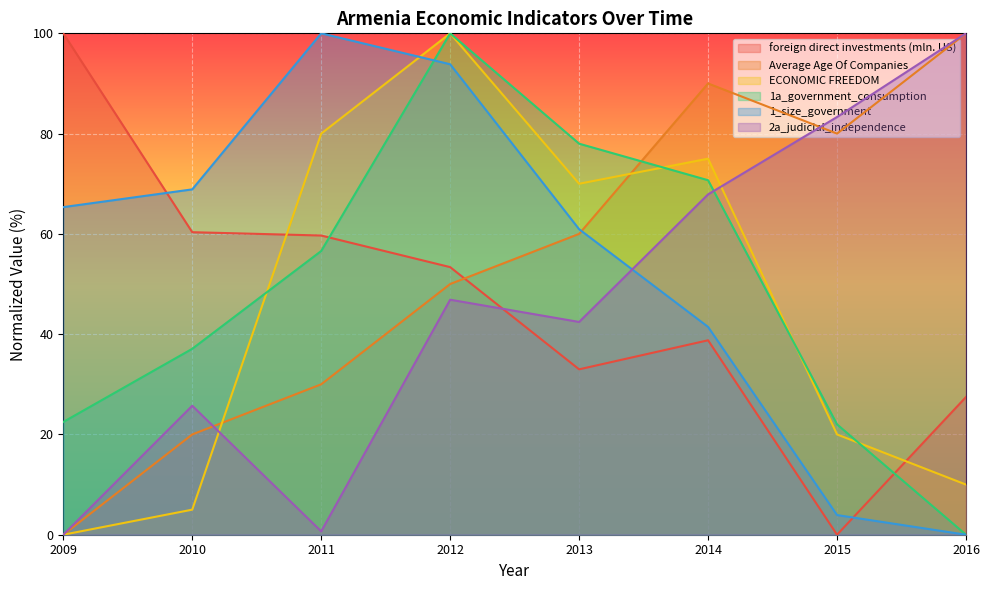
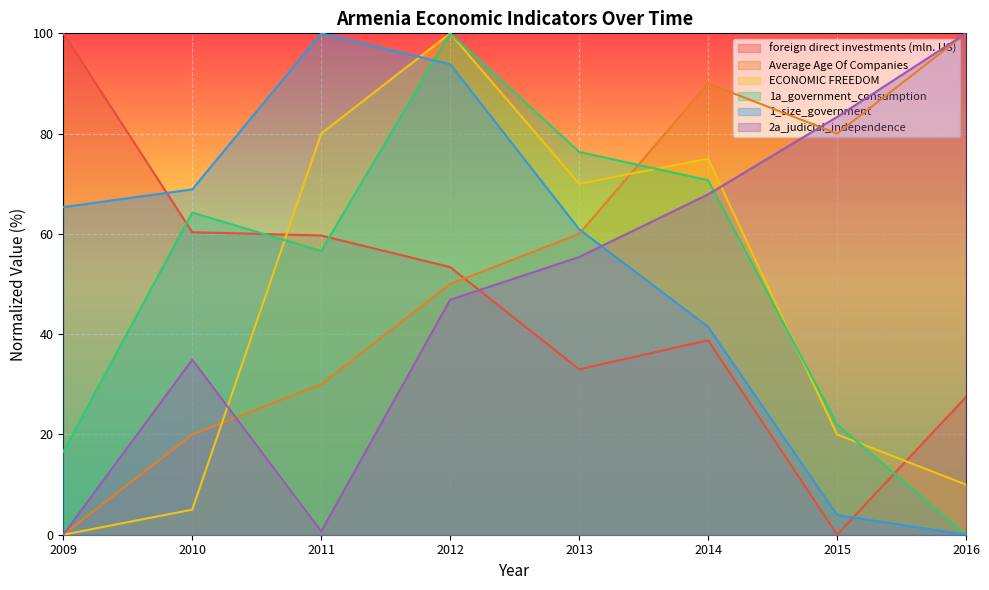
  {
    "1a_government_consumption": {
-     "2009": 22,
-     "2010": 37,
+     "2009": 17,
+     "2010": 64,
      "2011": 57,
-     "2013": 78,
+     "2013": 76,
      "2014": 71,
      "2015": 22
    },
    "1_size_government": {
      "2009": 65,
      "2010": 69,
      "2011": 100,
      "2012": 94,
      "2013": 61,
      "2014": 41,
      "2015": 4
    },
    "2a_judicial_independence": {
-     "2010": 26,
+     "2010": 35,
      "2011": 1,
      "2012": 47,
-     "2013": 42,
+     "2013": 55,
      "2014": 68
    }
  }
